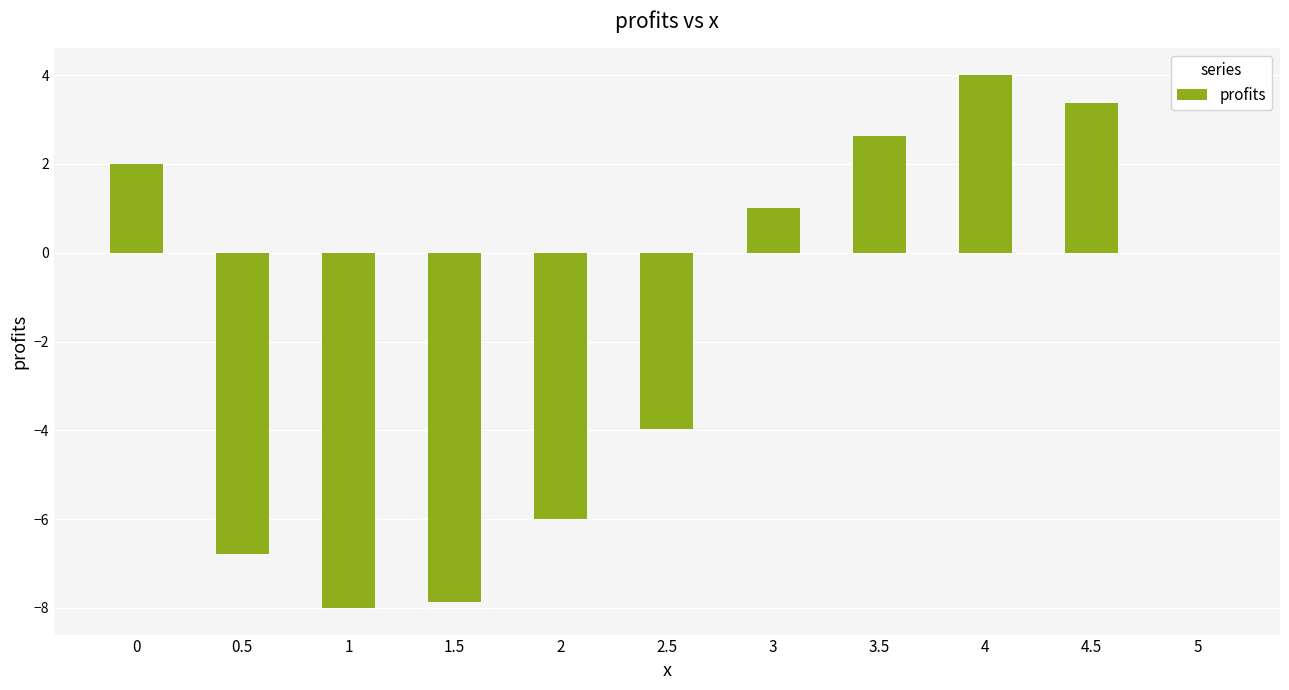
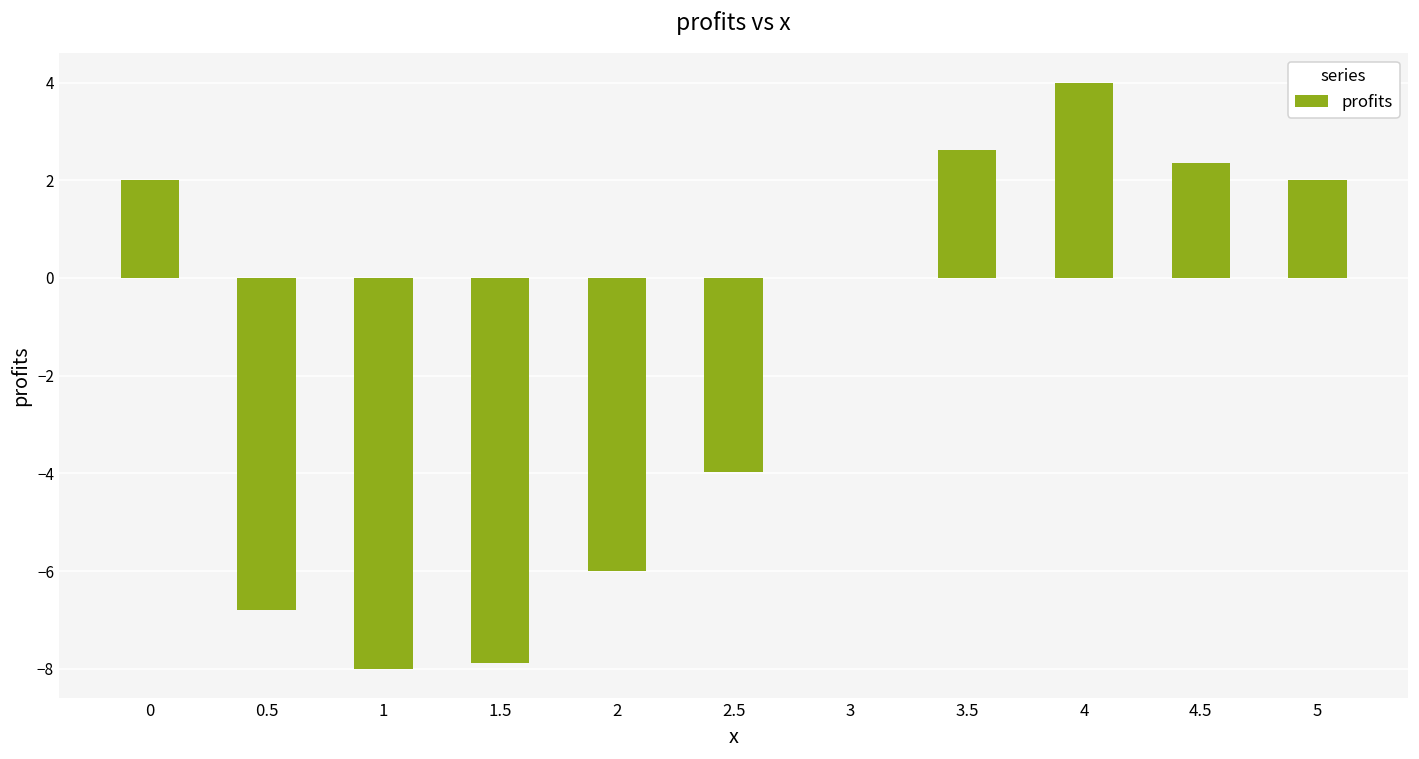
  {
    "0": 2.0,
    "0.5": -6.8,
    "1": -8.0,
    "1.5": -7.9,
    "2": -6.0,
    "2.5": -4.0,
-   "3": 1,
+   "3": 0,
    "3.5": 2.6,
    "4": 4.0,
-   "4.5": 3.4,
-   "5": 0
+   "4.5": 2.4,
+   "5": 2
  }
